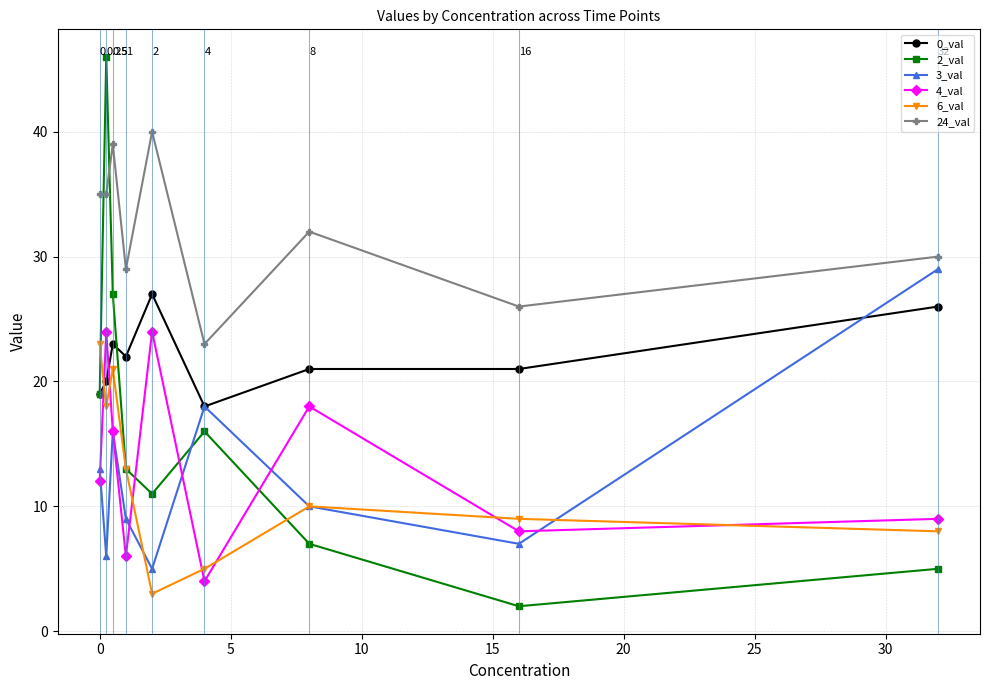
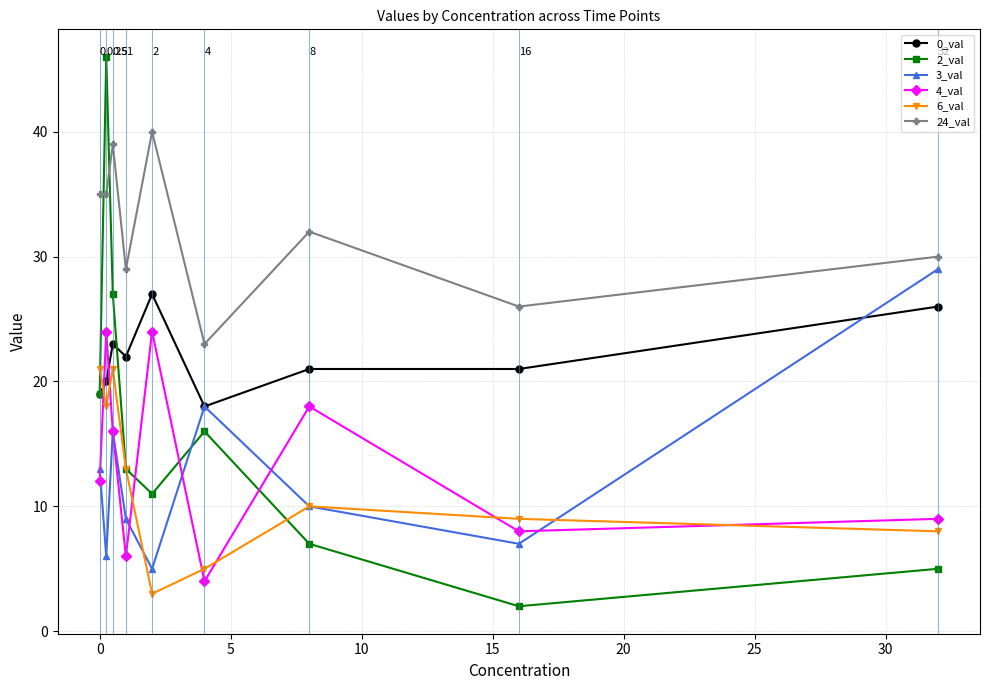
  {
    "3_val": {
      "0": 13
    },
    "4_val": {
      "0": 12
    },
    "6_val": {
-     "0": 23
+     "0": 21
    },
    "24_val": {
      "0": 35
    }
  }
